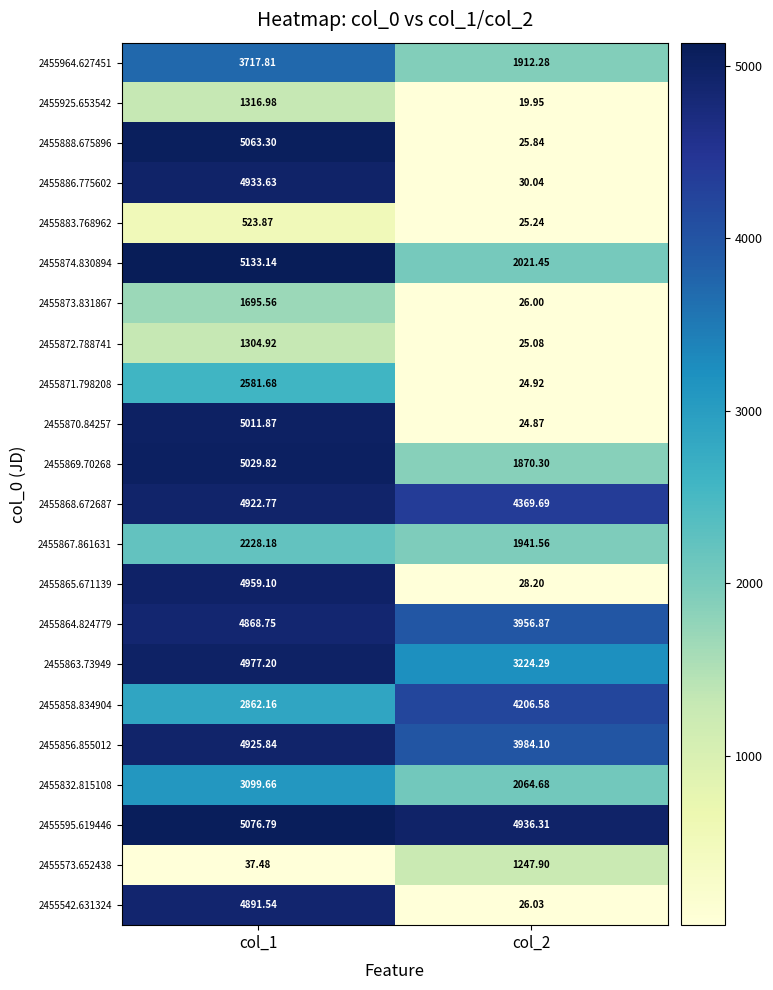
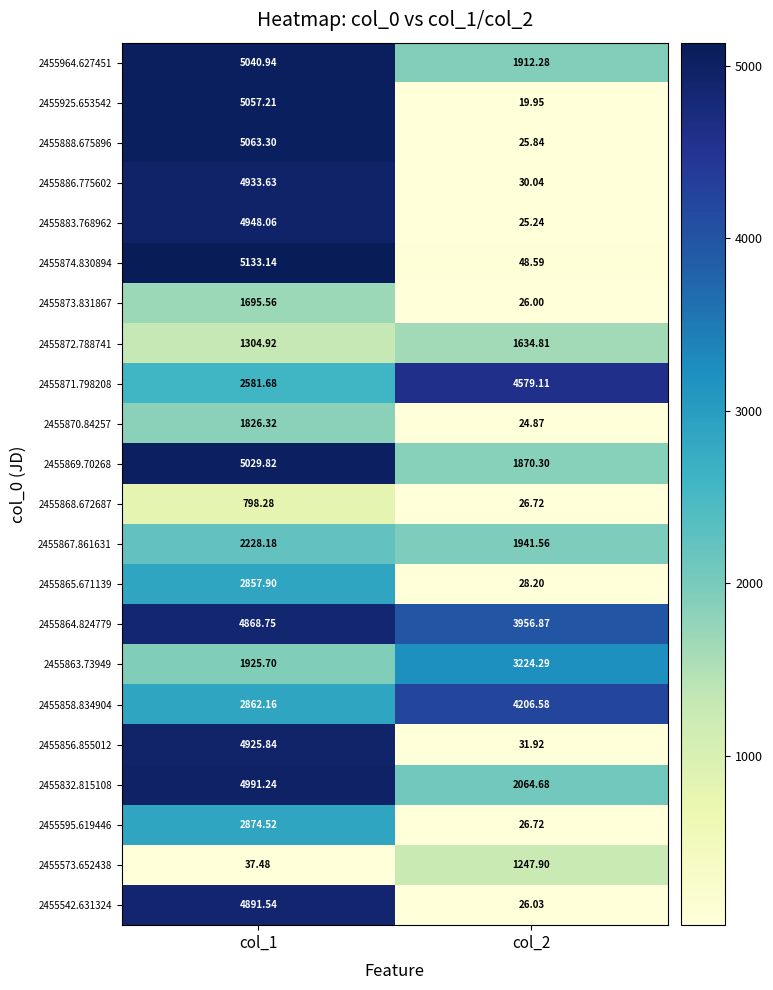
  {
    "2455964.627451": {
-     "col_1": 3717.81,
+     "col_1": 5040.94,
      "col_2": 1912.28
    },
    "2455925.653542": {
-     "col_1": 1316.98,
+     "col_1": 5057.21,
      "col_2": 19.95
    },
    "2455888.675896": {
      "col_1": 5063.30,
      "col_2": 25.84
    },
    "2455886.775602": {
      "col_1": 4933.63,
      "col_2": 30.04
    },
    "2455883.768962": {
-     "col_1": 523.87,
+     "col_1": 4948.06,
      "col_2": 25.24
    },
    "2455874.830894": {
      "col_1": 5133.14,
-     "col_2": 2021.45
+     "col_2": 48.59
    },
    "2455873.831867": {
      "col_1": 1695.56,
      "col_2": 26.00
    },
    "2455872.788741": {
      "col_1": 1304.92,
-     "col_2": 25.08
+     "col_2": 1634.81
    },
    "2455871.798208": {
      "col_1": 2581.68,
-     "col_2": 24.92
+     "col_2": 4579.11
    },
    "2455870.84257": {
-     "col_1": 5011.87,
+     "col_1": 1826.32,
      "col_2": 24.87
    },
    "2455869.70268": {
      "col_1": 5029.82,
      "col_2": 1870.30
    },
    "2455868.672687": {
-     "col_1": 4922.77,
-     "col_2": 4369.69
+     "col_1": 798.28,
+     "col_2": 26.72
    },
    "2455867.861631": {
      "col_1": 2228.18,
      "col_2": 1941.56
    },
    "2455865.671139": {
-     "col_1": 4959.10,
+     "col_1": 2857.90,
      "col_2": 28.20
    },
    "2455864.824779": {
      "col_1": 4868.75,
      "col_2": 3956.87
    },
    "2455863.73949": {
-     "col_1": 4977.20,
+     "col_1": 1925.70,
      "col_2": 3224.29
    },
    "2455858.834904": {
      "col_1": 2862.16,
      "col_2": 4206.58
    },
    "2455856.855012": {
      "col_1": 4925.84,
-     "col_2": 3984.10
+     "col_2": 31.92
    },
    "2455832.815108": {
-     "col_1": 3099.66,
+     "col_1": 4991.24,
      "col_2": 2064.68
    },
    "2455595.619446": {
-     "col_1": 5076.79,
-     "col_2": 4936.31
+     "col_1": 2874.52,
+     "col_2": 26.72
    },
    "2455573.652438": {
      "col_1": 37.48,
      "col_2": 1247.90
    },
    "2455542.631324": {
      "col_1": 4891.54,
      "col_2": 26.03
    }
  }
